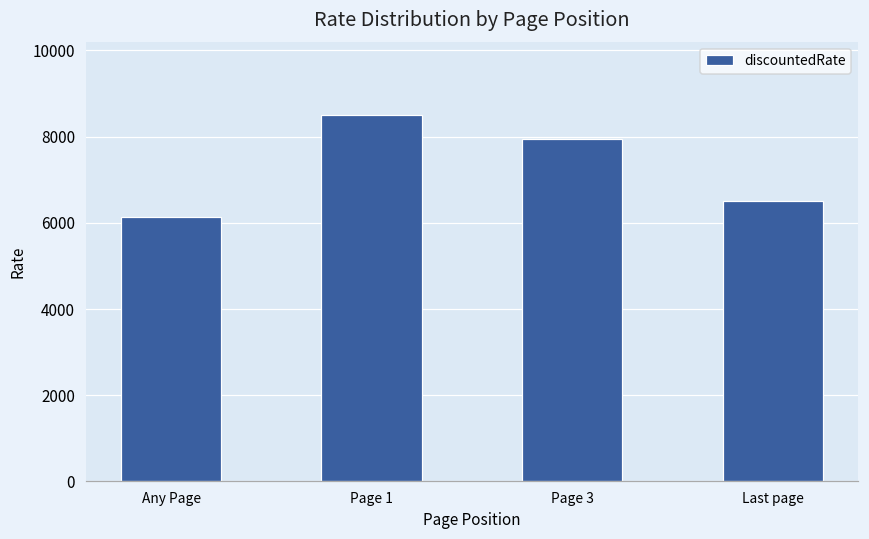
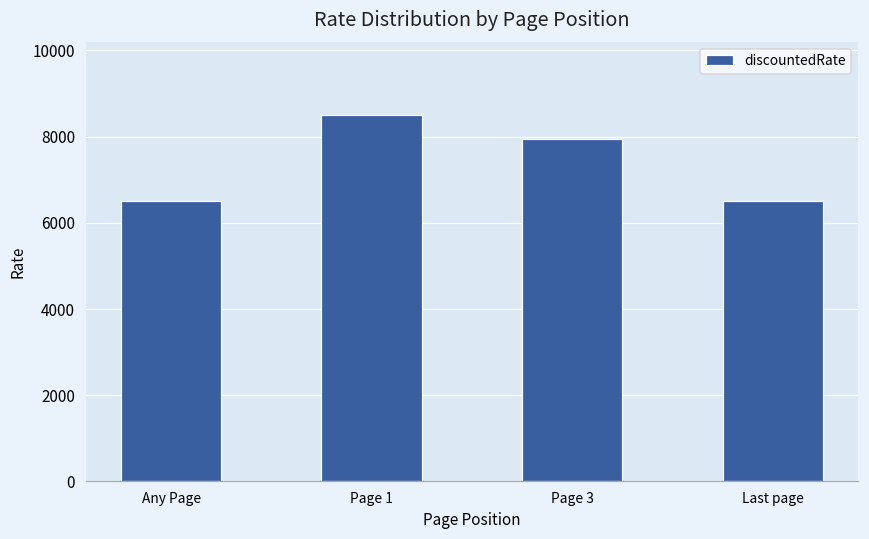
  {
-   "Any Page": 6100,
+   "Any Page": 6500,
    "Page 1": 8500,
    "Page 3": 8000,
    "Last page": 6500
  }
